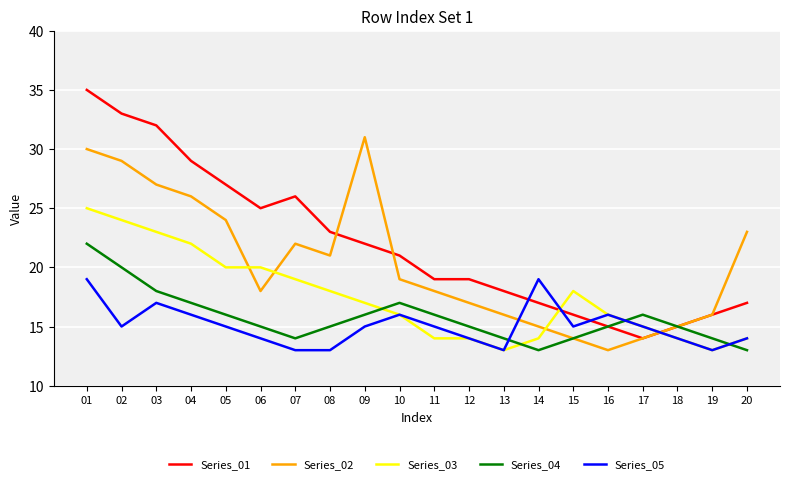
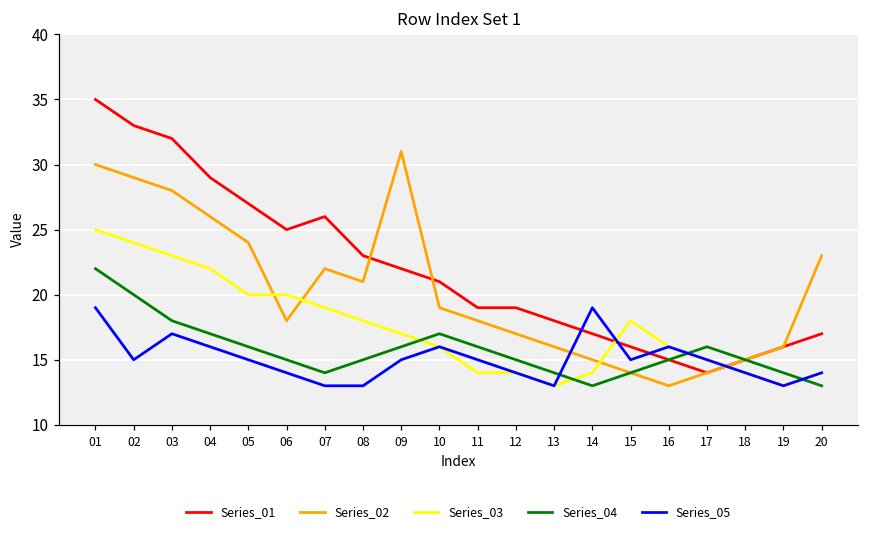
  {
    "Series_01": {
      "01": 35,
      "02": 33,
      "03": 32,
      "04": 29,
      "05": 27,
      "06": 25,
      "07": 26,
      "08": 23,
      "09": 22,
      "10": 21,
      "11": 19,
      "12": 19,
      "13": 18,
      "14": 17,
      "15": 16,
      "20": 17
    },
    "Series_02": {
      "01": 30,
      "02": 29,
-     "03": 27,
+     "03": 28,
      "04": 26,
      "05": 24,
      "06": 18,
      "07": 22,
      "08": 21,
      "09": 31,
      "10": 19,
      "11": 18,
      "12": 17,
      "13": 16,
      "14": 15,
      "16": 13,
      "20": 23
    },
    "Series_03": {
      "01": 25,
      "02": 24,
      "03": 23,
      "04": 22,
      "05": 20,
      "06": 20,
      "07": 19,
      "08": 18,
      "09": 17,
      "11": 14,
      "14": 14,
      "15": 18
    },
    "Series_04": {
      "01": 22,
      "02": 20,
      "03": 18,
      "04": 17,
      "05": 16,
      "06": 15,
      "07": 14,
      "08": 15,
      "09": 16,
      "10": 17,
      "11": 16,
      "12": 15,
      "13": 14,
      "14": 13,
      "17": 16,
      "19": 14,
      "20": 13
    },
    "Series_05": {
      "01": 19,
      "02": 15,
      "03": 17,
      "04": 16,
      "05": 15,
      "06": 14,
      "07": 13,
      "08": 13,
      "09": 15,
      "11": 15,
      "14": 19,
      "15": 15
    }
  }
